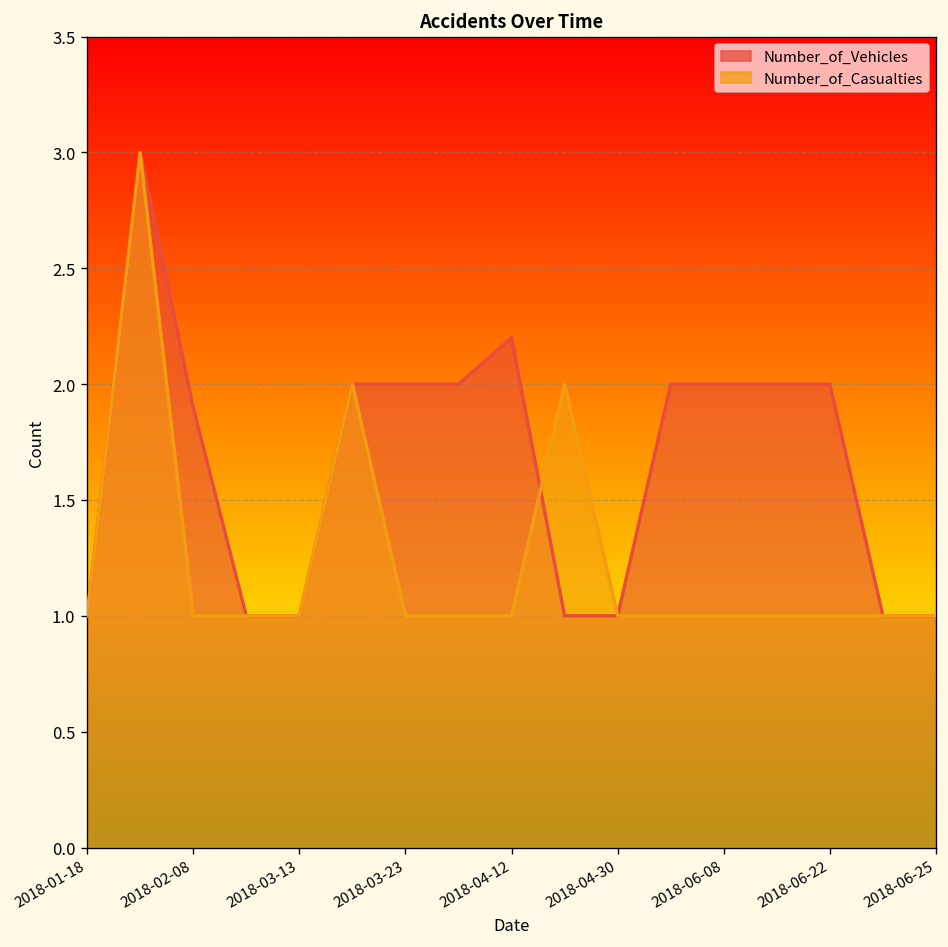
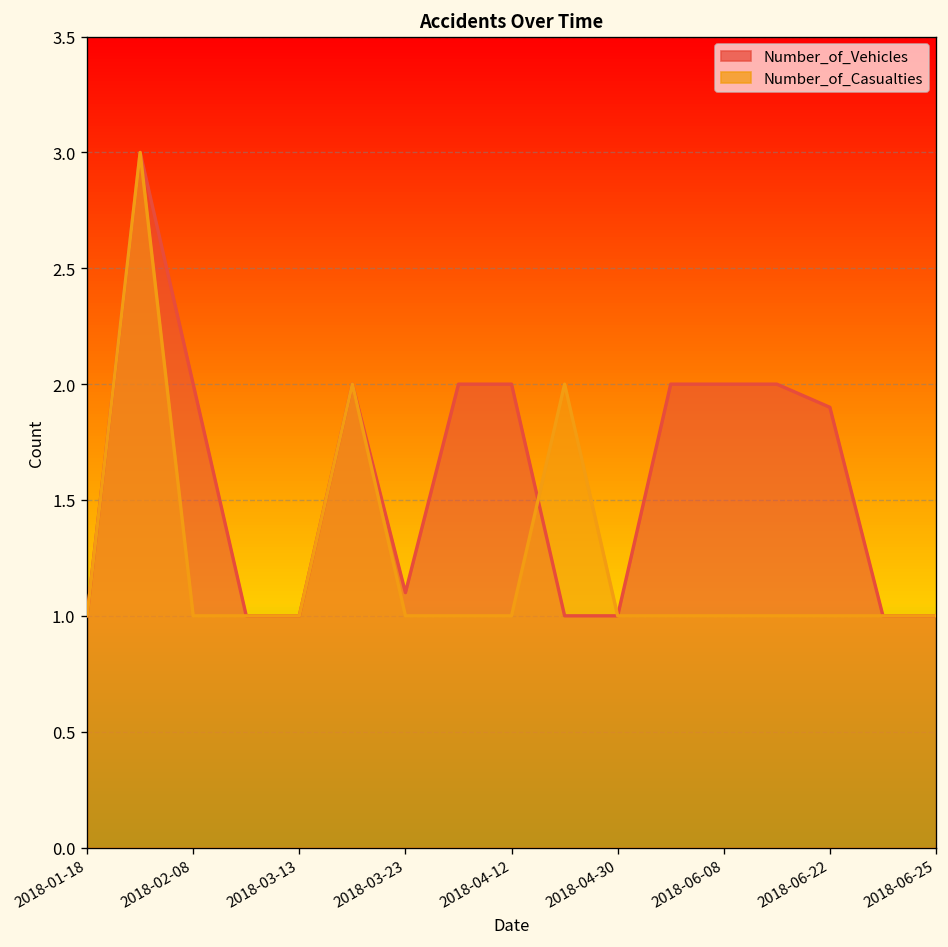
  {
    "Number_of_Vehicles": {
-     "2018-02-08": 1.9,
-     "2018-03-23": 2.0,
-     "2018-04-12": 2.2,
+     "2018-02-08": 2.0,
+     "2018-03-23": 1.1,
+     "2018-04-12": 2.0,
      "2018-06-08": 2.0,
-     "2018-06-22": 2.0
+     "2018-06-22": 1.9
    },
    "Number_of_Casualties": {
      "2018-02-08": 1.0,
      "2018-03-23": 1.0,
      "2018-04-12": 1.0,
      "2018-06-08": 1.0,
      "2018-06-22": 1.0
    }
  }
